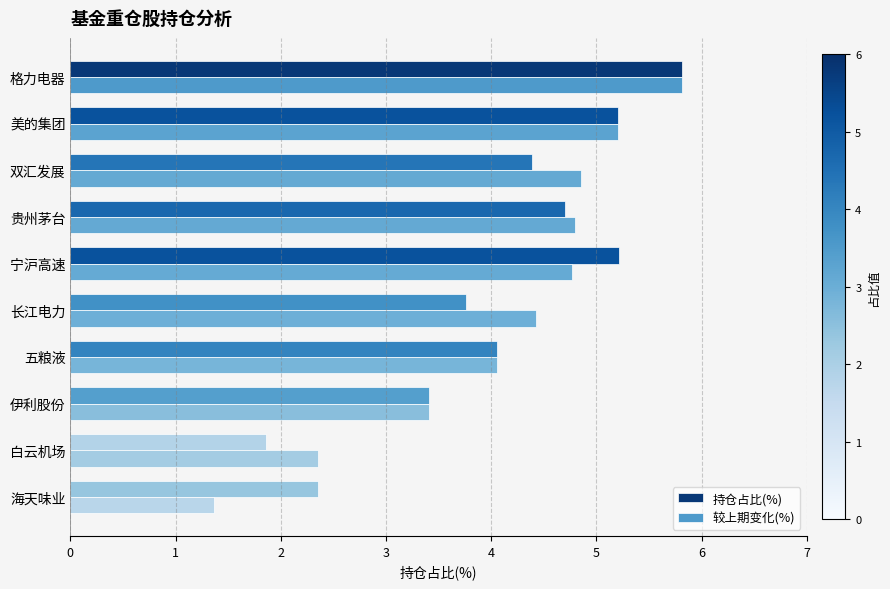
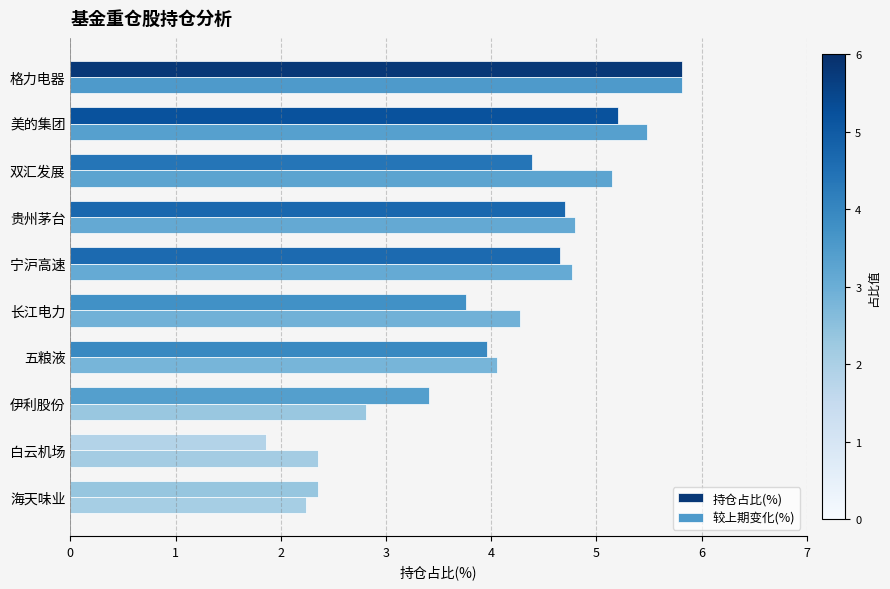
  {
    "持仓占比(%)": {
      "格力电器": 5.81,
      "美的集团": 5.21,
      "双汇发展": 4.39,
      "贵州茅台": 4.70,
-     "宁沪高速": 5.22,
+     "宁沪高速": 4.65,
      "长江电力": 3.76,
-     "五粮液": 4.06,
+     "五粮液": 3.96,
      "伊利股份": 3.41,
      "白云机场": 1.86,
      "海天味业": 2.35
    },
    "较上期变化(%)": {
      "格力电器": 5.81,
-     "美的集团": 5.21,
-     "双汇发展": 4.85,
+     "美的集团": 5.48,
+     "双汇发展": 5.15,
      "贵州茅台": 4.80,
      "宁沪高速": 4.77,
-     "长江电力": 4.43,
+     "长江电力": 4.27,
      "五粮液": 4.06,
-     "伊利股份": 3.41,
+     "伊利股份": 2.81,
      "白云机场": 2.35,
-     "海天味业": 1.37
+     "海天味业": 2.24
    }
  }
